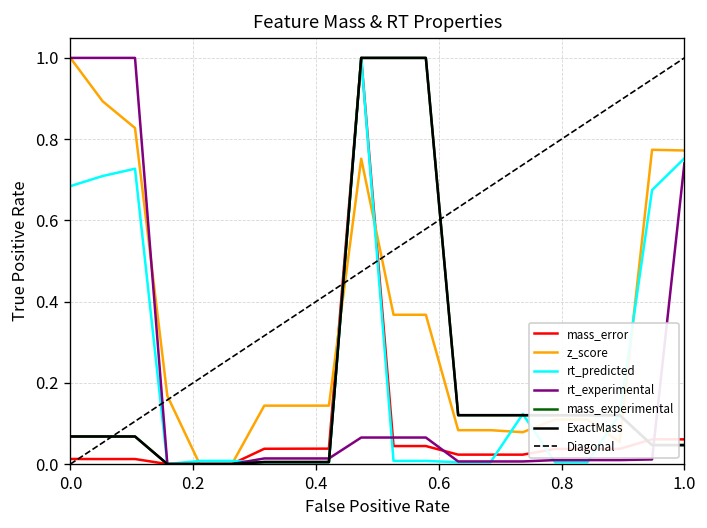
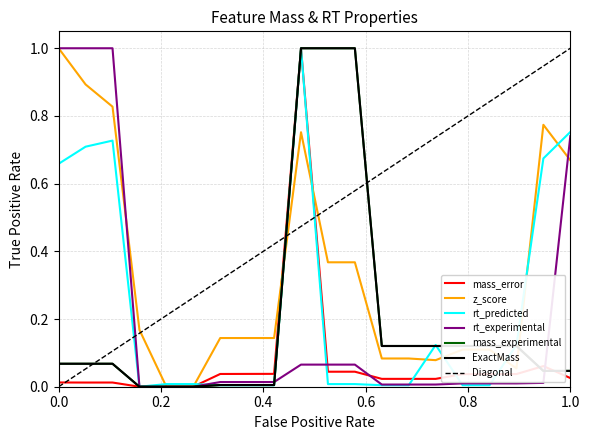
  {
    "mass_error": {
      "0.0": 0.01,
-     "1.0": 0.06
+     "1.0": 0.03
    },
    "z_score": {
-     "1.0": 0.77
+     "1.0": 0.67
    },
    "rt_predicted": {
-     "0.0": 0.68,
+     "0.0": 0.66,
      "1.0": 0.75
    },
    "rt_experimental": {
      "1.0": 0.74
    }
  }
